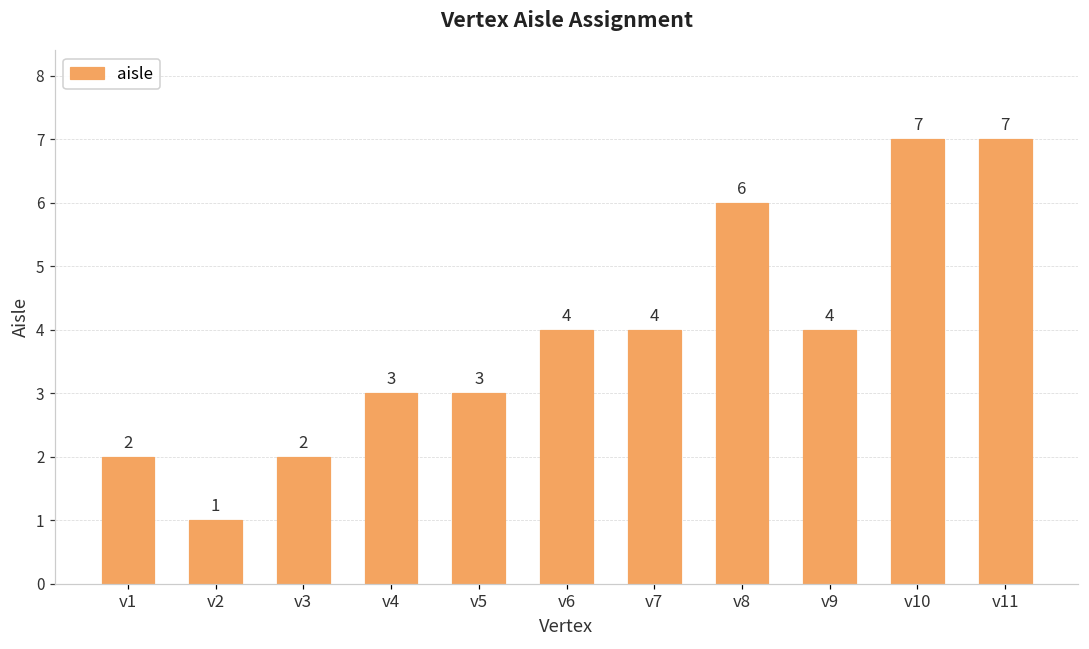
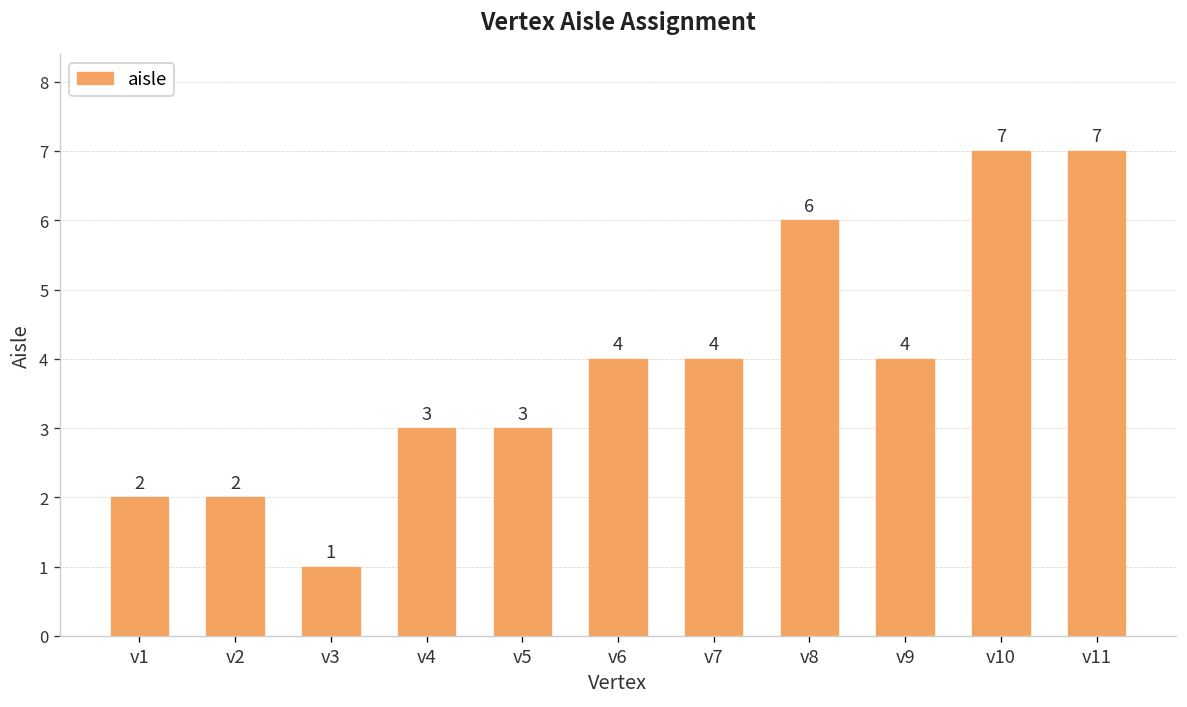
  {
    "v1": 2,
-   "v2": 1,
-   "v3": 2,
+   "v2": 2,
+   "v3": 1,
    "v4": 3,
    "v5": 3,
    "v6": 4,
    "v7": 4,
    "v8": 6,
    "v9": 4,
    "v10": 7,
    "v11": 7
  }
